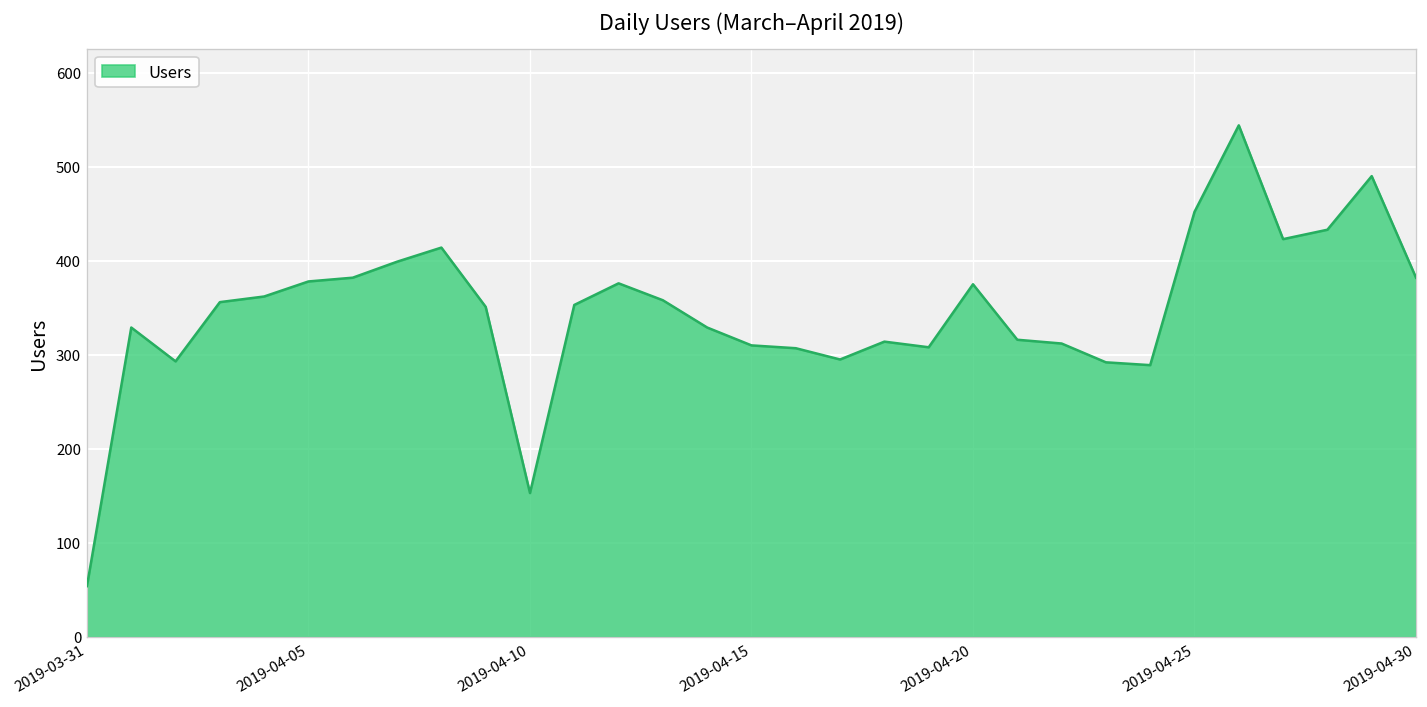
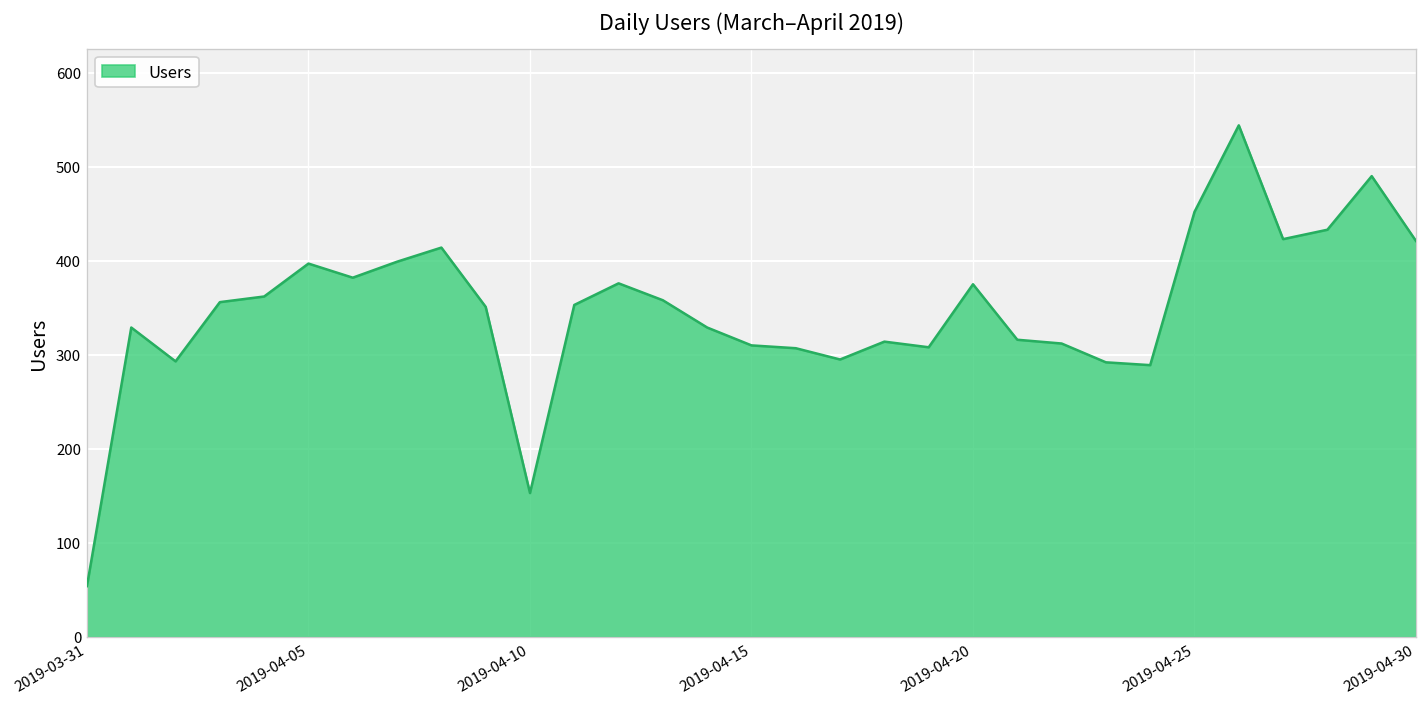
  {
    "2019-03-31": 50,
-   "2019-04-05": 380,
+   "2019-04-05": 400,
    "2019-04-10": 150,
    "2019-04-15": 310,
    "2019-04-20": 380,
    "2019-04-25": 450,
-   "2019-04-30": 380
+   "2019-04-30": 420
  }
